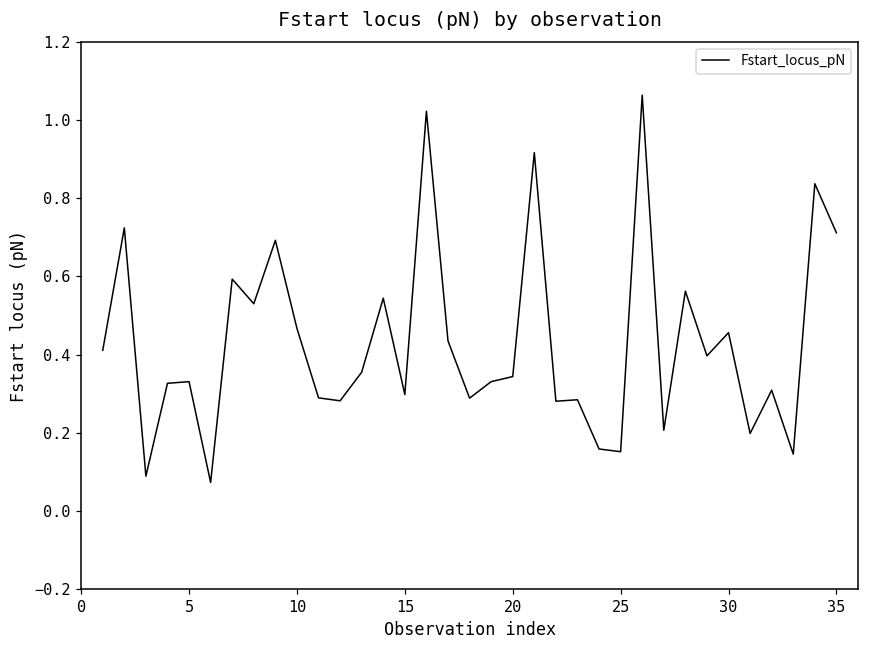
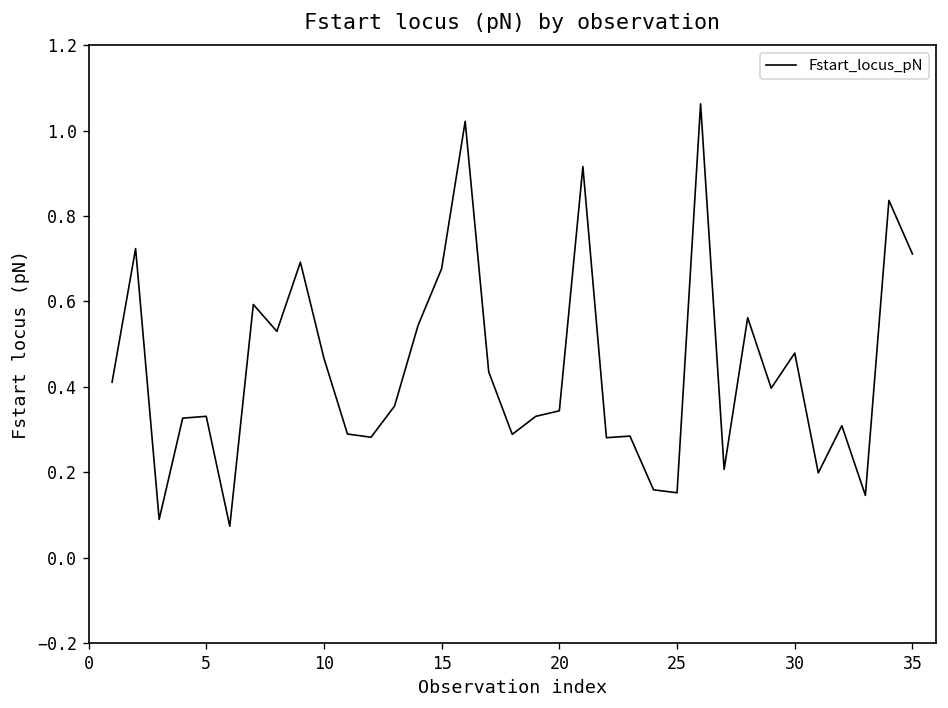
  {
    "5": 0.33,
    "10": 0.47,
-   "15": 0.30,
+   "15": 0.68,
    "20": 0.34,
    "25": 0.15,
-   "30": 0.46,
+   "30": 0.48,
    "35": 0.71
  }
